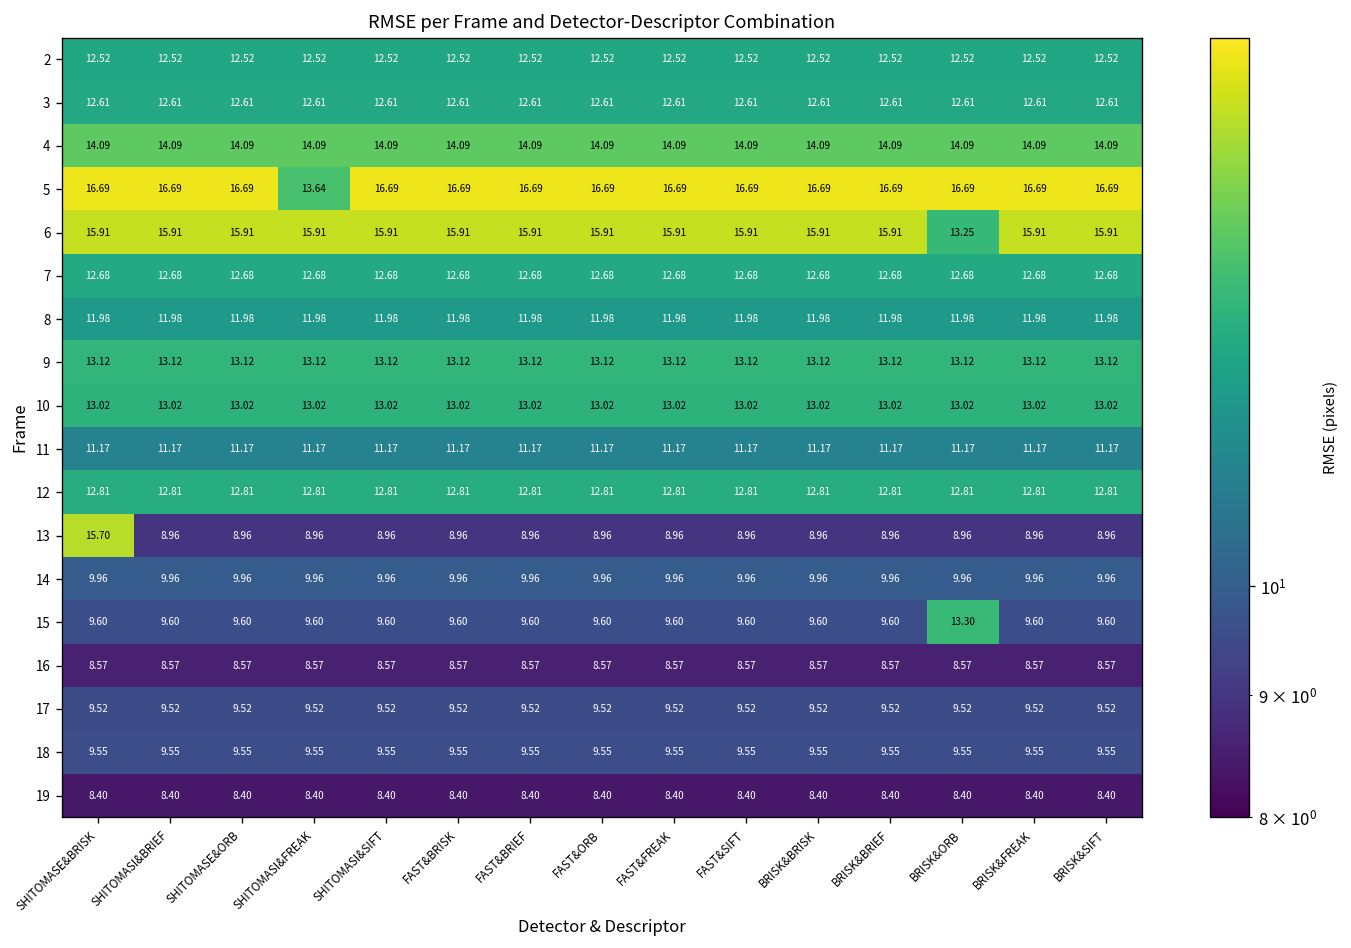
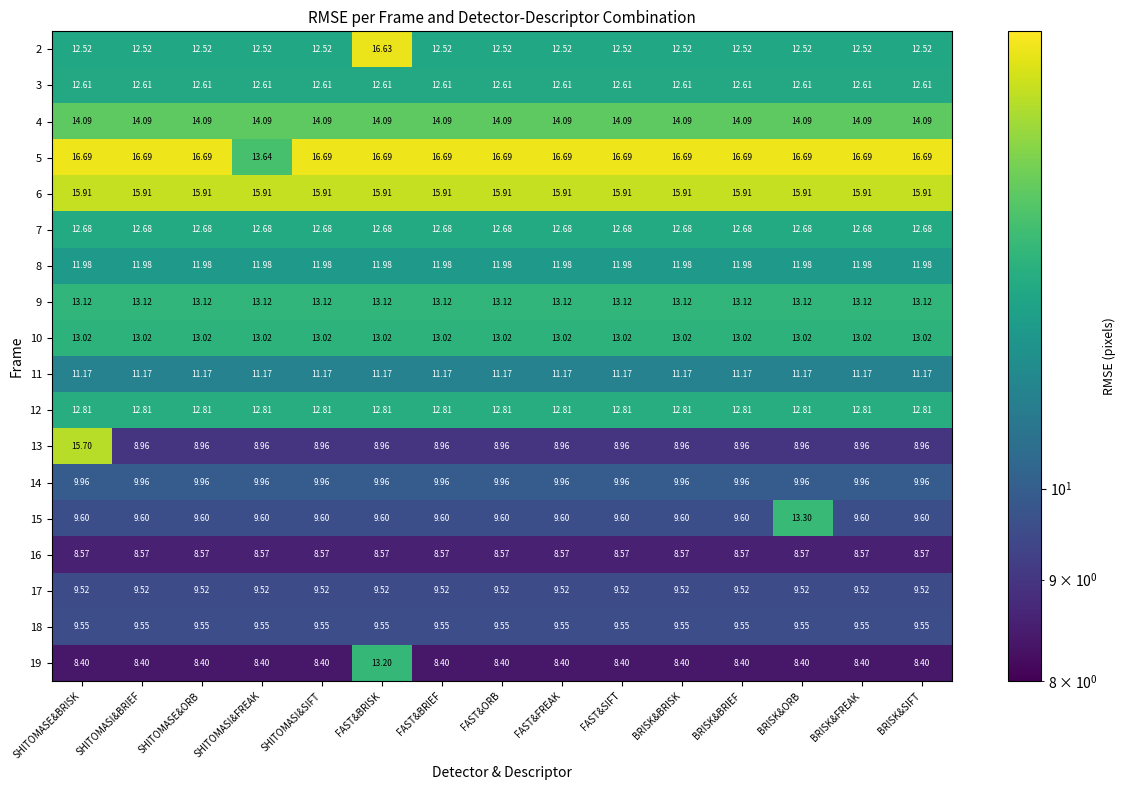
  {
    "2": {
      "SHITOMASE&BRISK": 12.52,
      "SHITOMASI&BRIEF": 12.52,
      "SHITOMASE&ORB": 12.52,
      "SHITOMASI&FREAK": 12.52,
      "SHITOMASI&SIFT": 12.52,
-     "FAST&BRISK": 12.52,
+     "FAST&BRISK": 16.63,
      "FAST&BRIEF": 12.52,
      "FAST&ORB": 12.52,
      "FAST&FREAK": 12.52,
      "FAST&SIFT": 12.52,
      "BRISK&BRISK": 12.52,
      "BRISK&BRIEF": 12.52,
      "BRISK&ORB": 12.52,
      "BRISK&FREAK": 12.52,
      "BRISK&SIFT": 12.52
    },
    "6": {
      "SHITOMASE&BRISK": 15.91,
      "SHITOMASI&BRIEF": 15.91,
      "SHITOMASE&ORB": 15.91,
      "SHITOMASI&FREAK": 15.91,
      "SHITOMASI&SIFT": 15.91,
      "FAST&BRISK": 15.91,
      "FAST&BRIEF": 15.91,
      "FAST&ORB": 15.91,
      "FAST&FREAK": 15.91,
      "FAST&SIFT": 15.91,
      "BRISK&BRISK": 15.91,
      "BRISK&BRIEF": 15.91,
-     "BRISK&ORB": 13.25,
+     "BRISK&ORB": 15.91,
      "BRISK&FREAK": 15.91,
      "BRISK&SIFT": 15.91
    },
    "19": {
      "SHITOMASE&BRISK": 8.40,
      "SHITOMASI&BRIEF": 8.40,
      "SHITOMASE&ORB": 8.40,
      "SHITOMASI&FREAK": 8.40,
      "SHITOMASI&SIFT": 8.40,
-     "FAST&BRISK": 8.40,
+     "FAST&BRISK": 13.20,
      "FAST&BRIEF": 8.40,
      "FAST&ORB": 8.40,
      "FAST&FREAK": 8.40,
      "FAST&SIFT": 8.40,
      "BRISK&BRISK": 8.40,
      "BRISK&BRIEF": 8.40,
      "BRISK&ORB": 8.40,
      "BRISK&FREAK": 8.40,
      "BRISK&SIFT": 8.40
    }
  }
